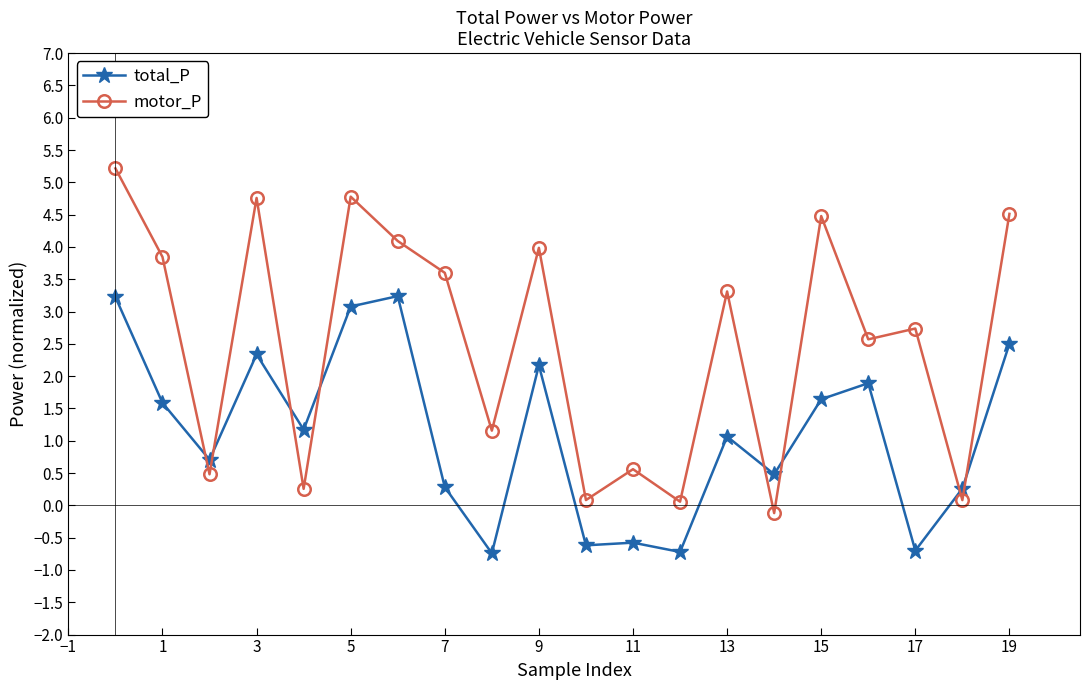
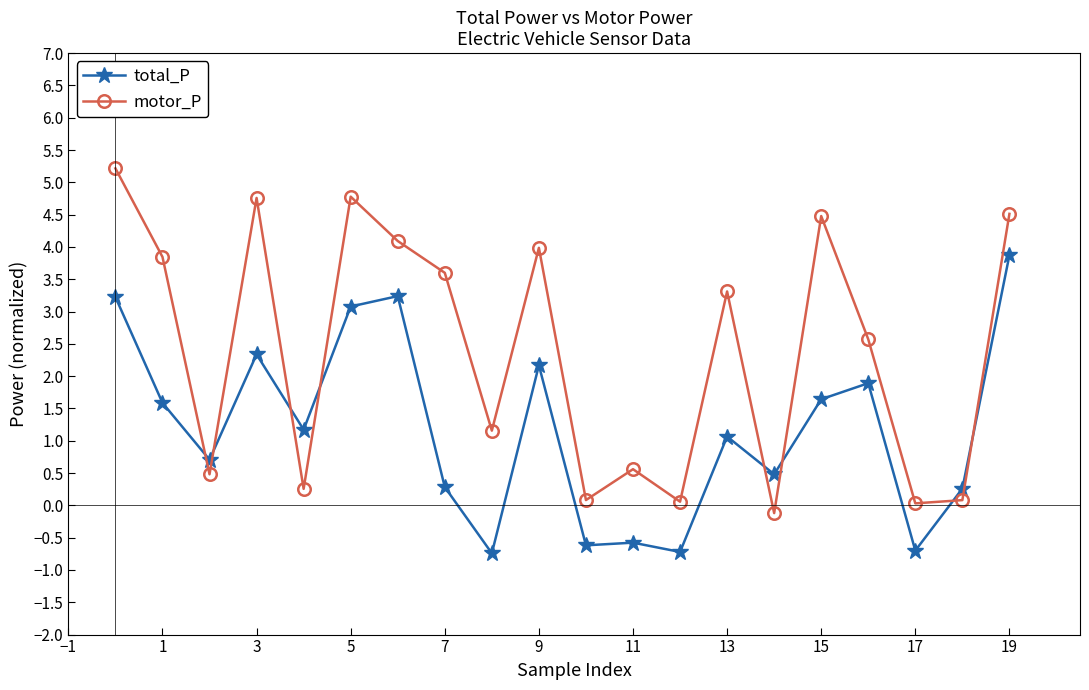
  {
    "total_P": {
      "1": 1.6,
      "3": 2.3,
      "5": 3.1,
      "7": 0.3,
      "9": 2.2,
      "11": -0.6,
      "13": 1.1,
      "15": 1.6,
      "17": -0.7,
-     "19": 2.5
+     "19": 3.9
    },
    "motor_P": {
      "1": 3.8,
      "3": 4.8,
      "5": 4.8,
      "7": 3.6,
      "9": 4.0,
      "11": 0.6,
      "13": 3.3,
      "15": 4.5,
-     "17": 2.7,
+     "17": 0.0,
      "19": 4.5
    }
  }
